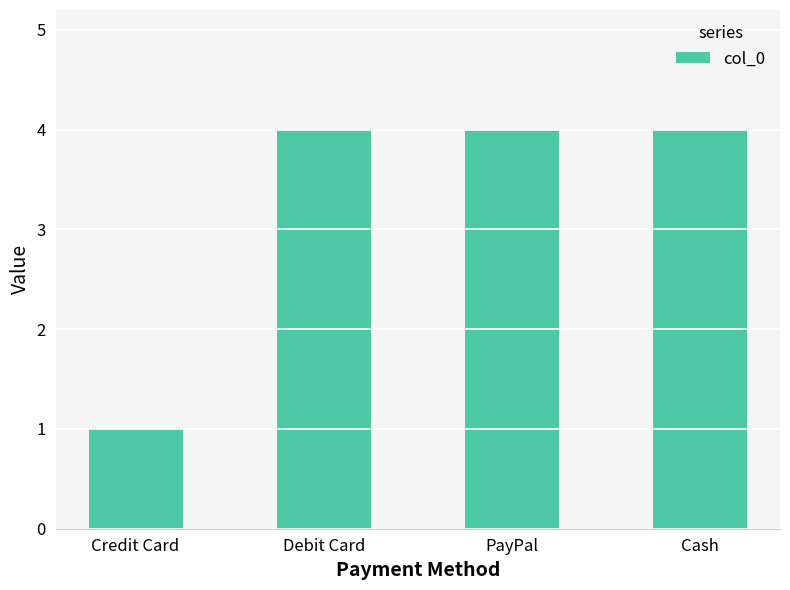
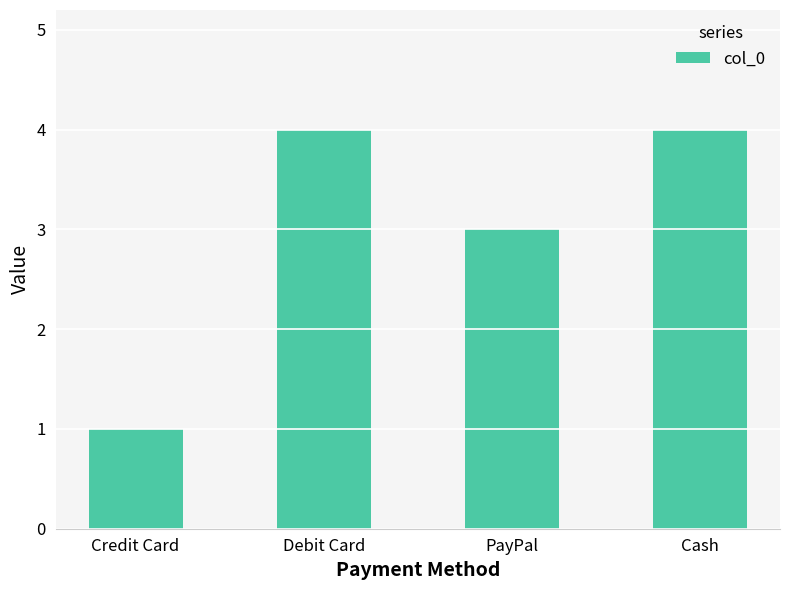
  {
    "Credit Card": 1,
    "Debit Card": 4,
-   "PayPal": 4,
+   "PayPal": 3,
    "Cash": 4
  }
